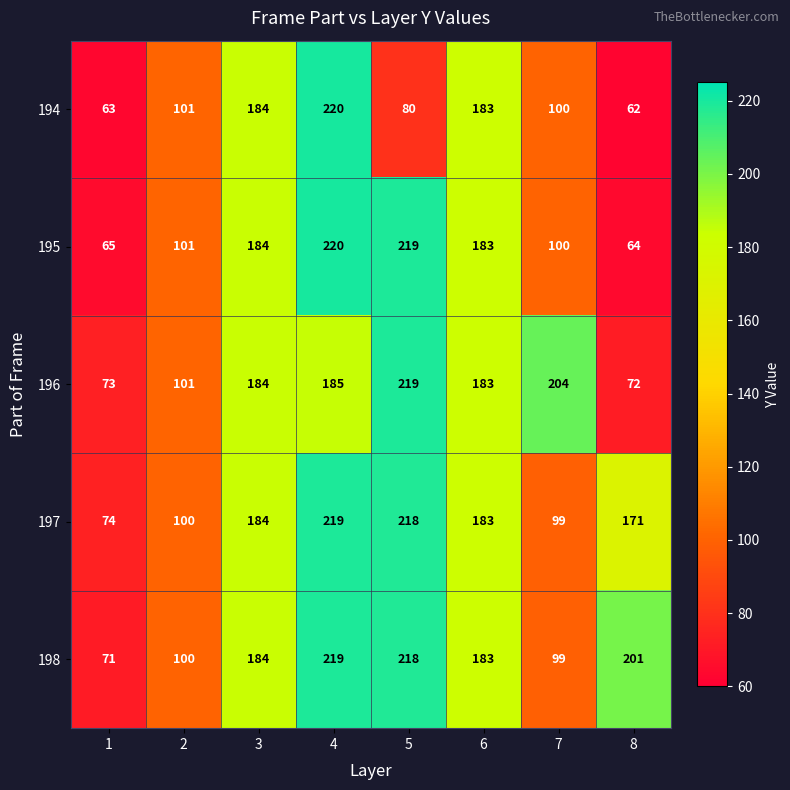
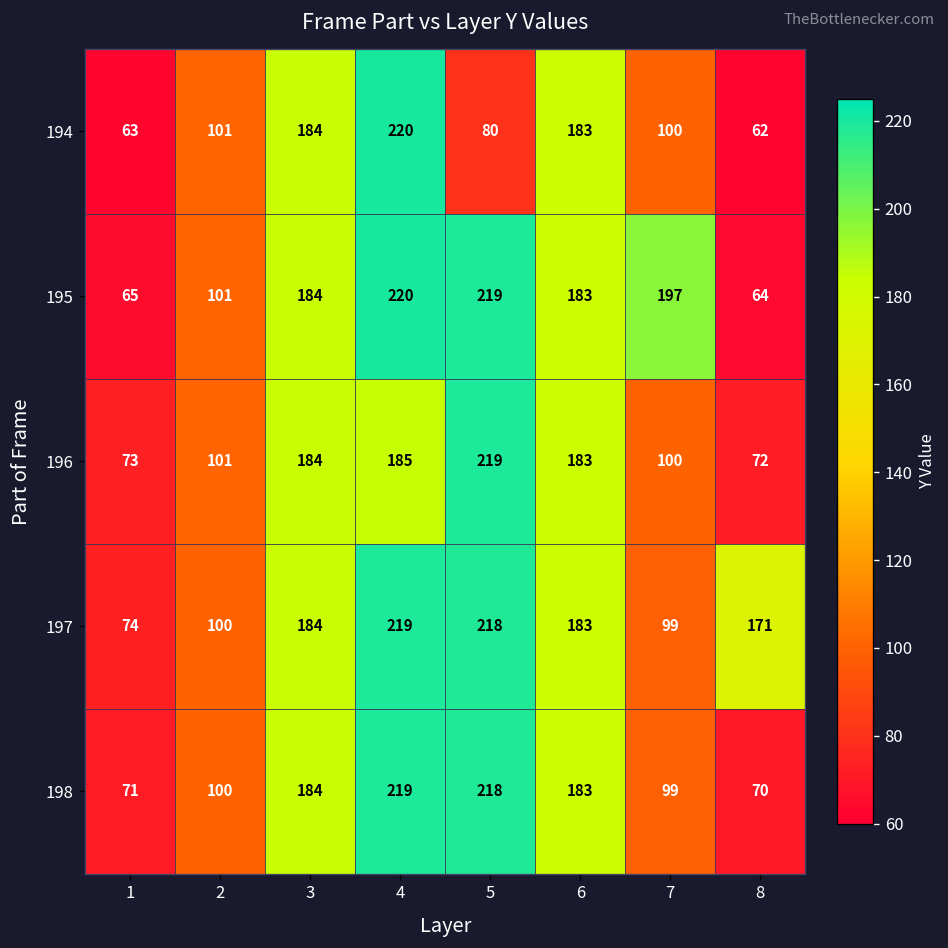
  {
    "194": {
      "1": 63,
      "2": 101,
      "3": 184,
      "4": 220,
      "5": 80,
      "6": 183,
      "7": 100,
      "8": 62
    },
    "195": {
      "1": 65,
      "2": 101,
      "3": 184,
      "4": 220,
      "5": 219,
      "6": 183,
-     "7": 100,
+     "7": 197,
      "8": 64
    },
    "196": {
      "1": 73,
      "2": 101,
      "3": 184,
      "4": 185,
      "5": 219,
      "6": 183,
-     "7": 204,
+     "7": 100,
      "8": 72
    },
    "197": {
      "1": 74,
      "2": 100,
      "3": 184,
      "4": 219,
      "5": 218,
      "6": 183,
      "7": 99,
      "8": 171
    },
    "198": {
      "1": 71,
      "2": 100,
      "3": 184,
      "4": 219,
      "5": 218,
      "6": 183,
      "7": 99,
-     "8": 201
+     "8": 70
    }
  }
